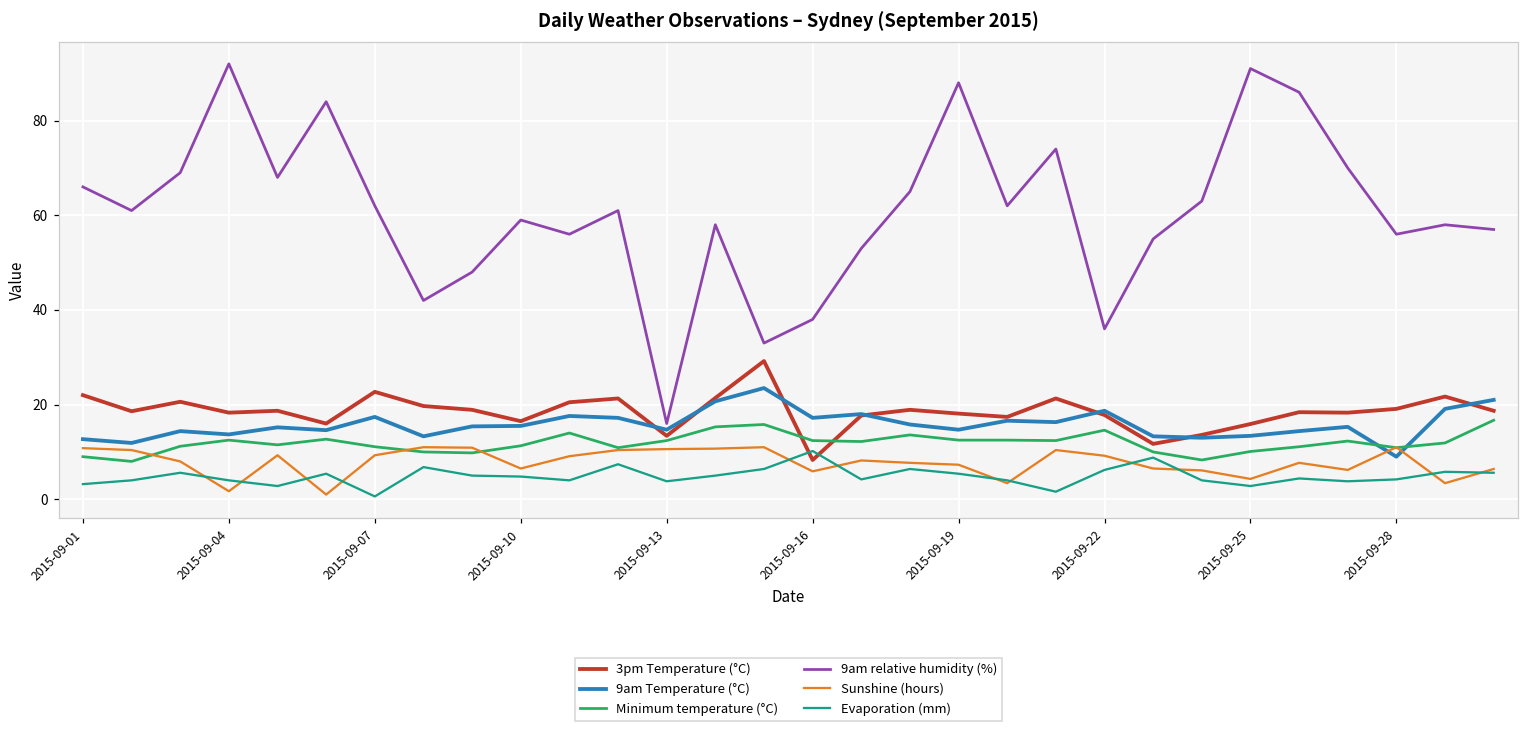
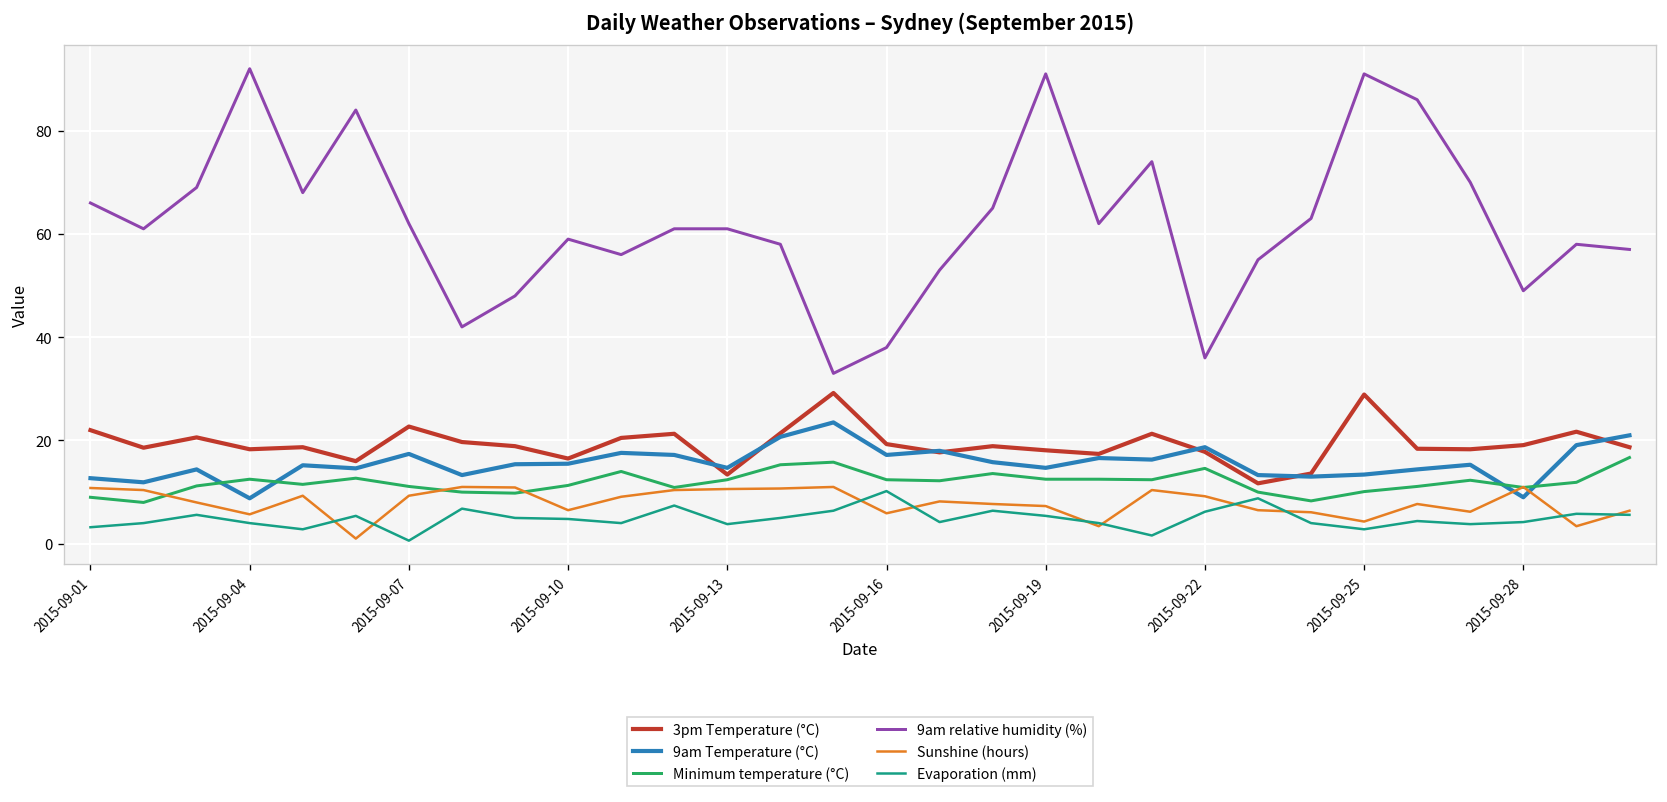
  {
    "3pm Temperature (°C)": {
      "2015-09-01": 22,
      "2015-09-04": 18,
      "2015-09-07": 23,
      "2015-09-10": 17,
      "2015-09-13": 13,
-     "2015-09-16": 8,
+     "2015-09-16": 19,
      "2015-09-19": 18,
      "2015-09-22": 18,
-     "2015-09-25": 16,
+     "2015-09-25": 29,
      "2015-09-28": 19
    },
    "9am Temperature (°C)": {
      "2015-09-01": 13,
-     "2015-09-04": 14,
+     "2015-09-04": 9,
      "2015-09-07": 17,
      "2015-09-10": 16,
      "2015-09-13": 15,
      "2015-09-16": 17,
      "2015-09-19": 15,
      "2015-09-22": 19,
      "2015-09-25": 13,
      "2015-09-28": 9
    },
    "9am relative humidity (%)": {
      "2015-09-01": 66,
      "2015-09-04": 92,
      "2015-09-07": 62,
      "2015-09-10": 59,
-     "2015-09-13": 16,
+     "2015-09-13": 61,
      "2015-09-16": 38,
-     "2015-09-19": 88,
+     "2015-09-19": 91,
      "2015-09-22": 36,
      "2015-09-25": 91,
-     "2015-09-28": 56
+     "2015-09-28": 49
    },
    "Sunshine (hours)": {
      "2015-09-01": 11,
-     "2015-09-04": 2,
+     "2015-09-04": 6,
      "2015-09-07": 9,
      "2015-09-10": 7,
      "2015-09-13": 11,
      "2015-09-16": 6,
      "2015-09-19": 7,
      "2015-09-22": 9,
      "2015-09-25": 4
    }
  }
